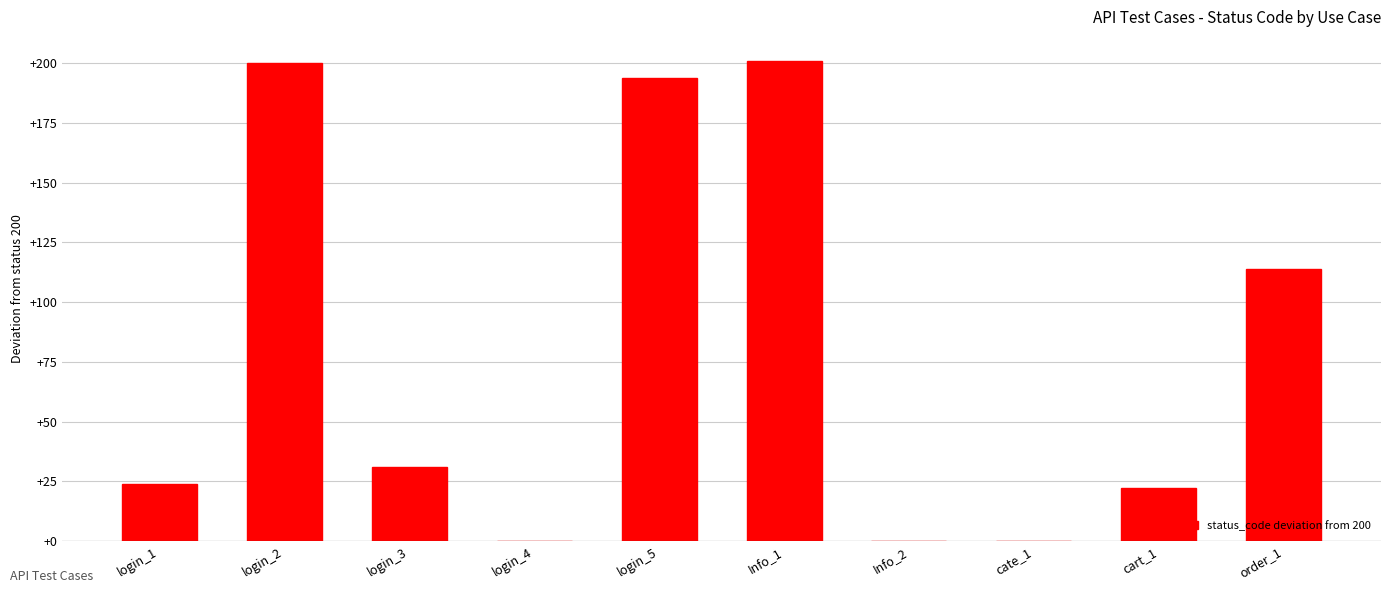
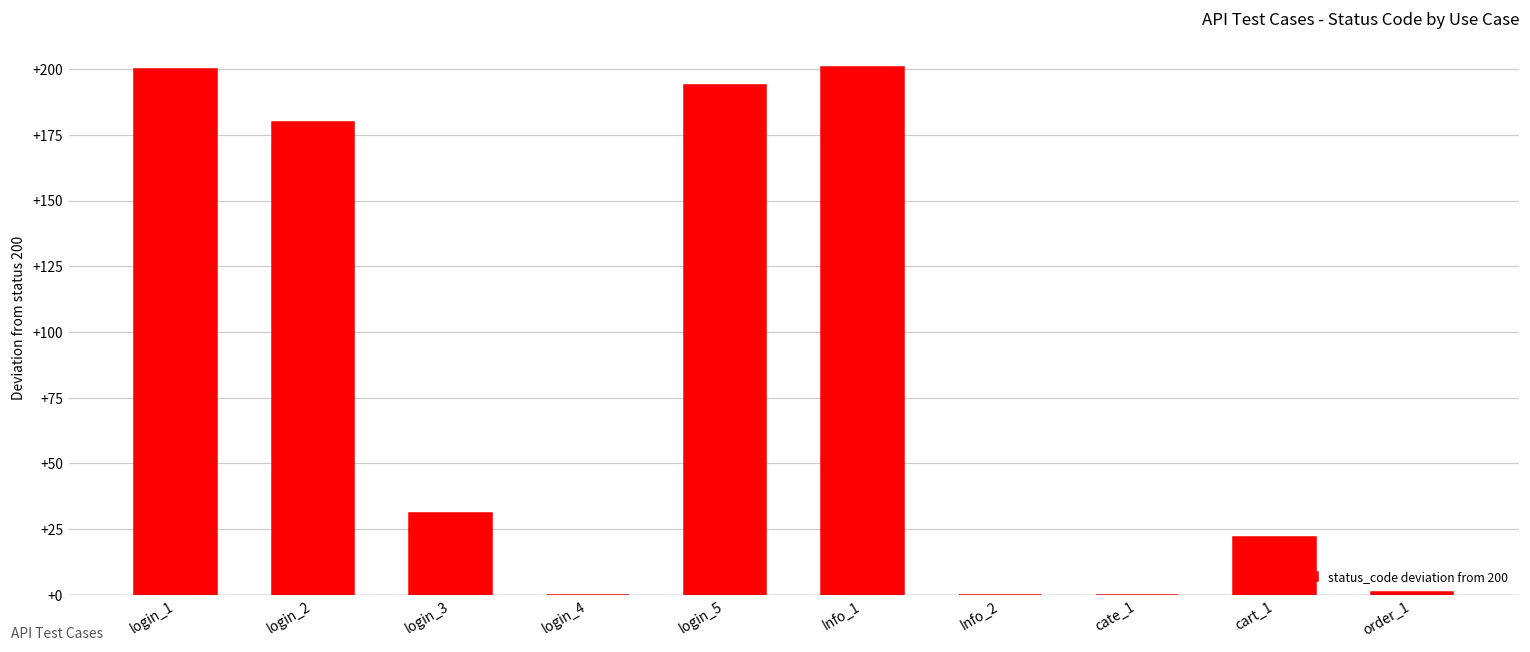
  {
-   "login_1": "+24",
-   "login_2": "+200",
+   "login_1": "+200",
+   "login_2": "+180",
    "login_3": "+31",
    "login_4": "+0",
    "login_5": "+194",
    "Info_1": "+201",
    "Info_2": "+0",
    "cate_1": "+0",
    "cart_1": "+22",
-   "order_1": "+114"
+   "order_1": "+1"
  }
